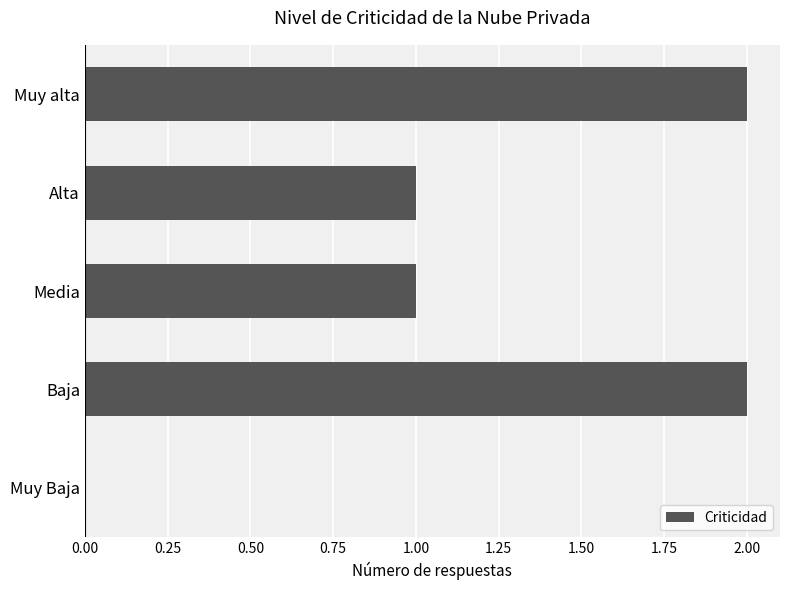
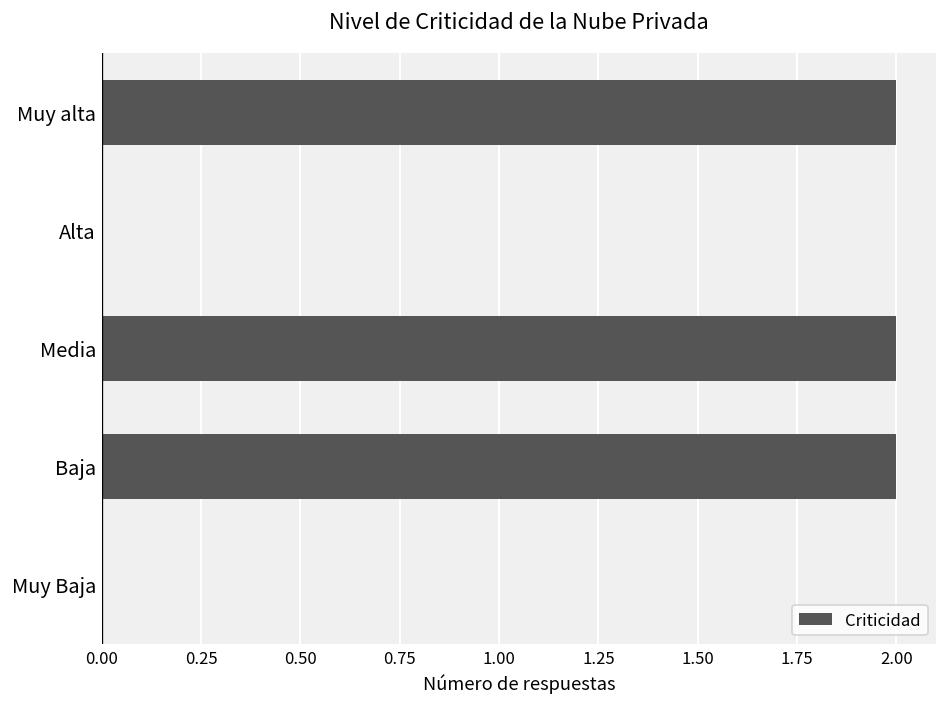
  {
    "Muy alta": 2,
-   "Alta": 1,
-   "Media": 1,
+   "Alta": 0,
+   "Media": 2,
    "Baja": 2,
    "Muy Baja": 0
  }
